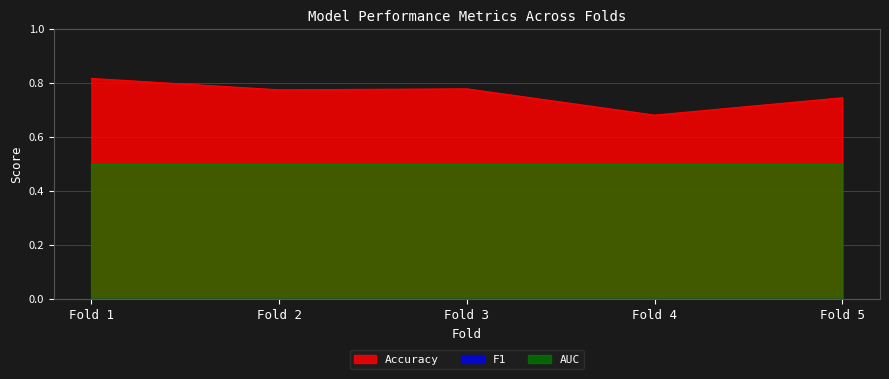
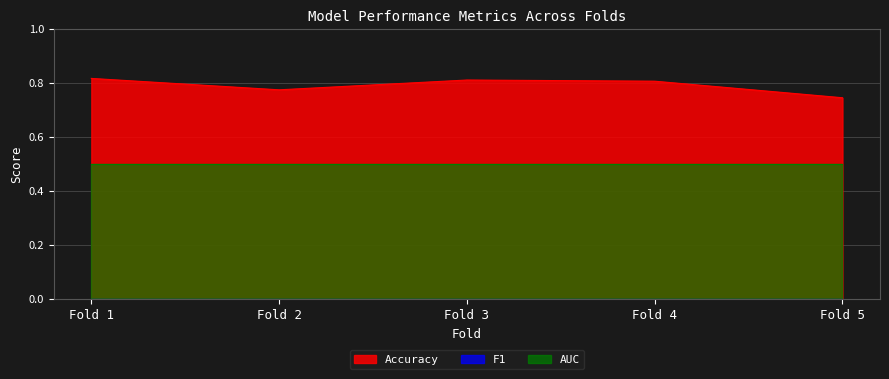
  {
    "Accuracy": {
      "Fold 1": 0.82,
      "Fold 2": 0.77,
-     "Fold 3": 0.78,
-     "Fold 4": 0.68,
+     "Fold 3": 0.81,
+     "Fold 4": 0.81,
      "Fold 5": 0.75
    },
    "F1": {
      "Fold 1": 0.00,
      "Fold 2": 0.00,
      "Fold 3": 0.00,
      "Fold 4": 0.00,
      "Fold 5": 0.00
    },
    "AUC": {
      "Fold 1": 0.50,
      "Fold 2": 0.50,
      "Fold 3": 0.50,
      "Fold 4": 0.50,
      "Fold 5": 0.50
    }
  }
